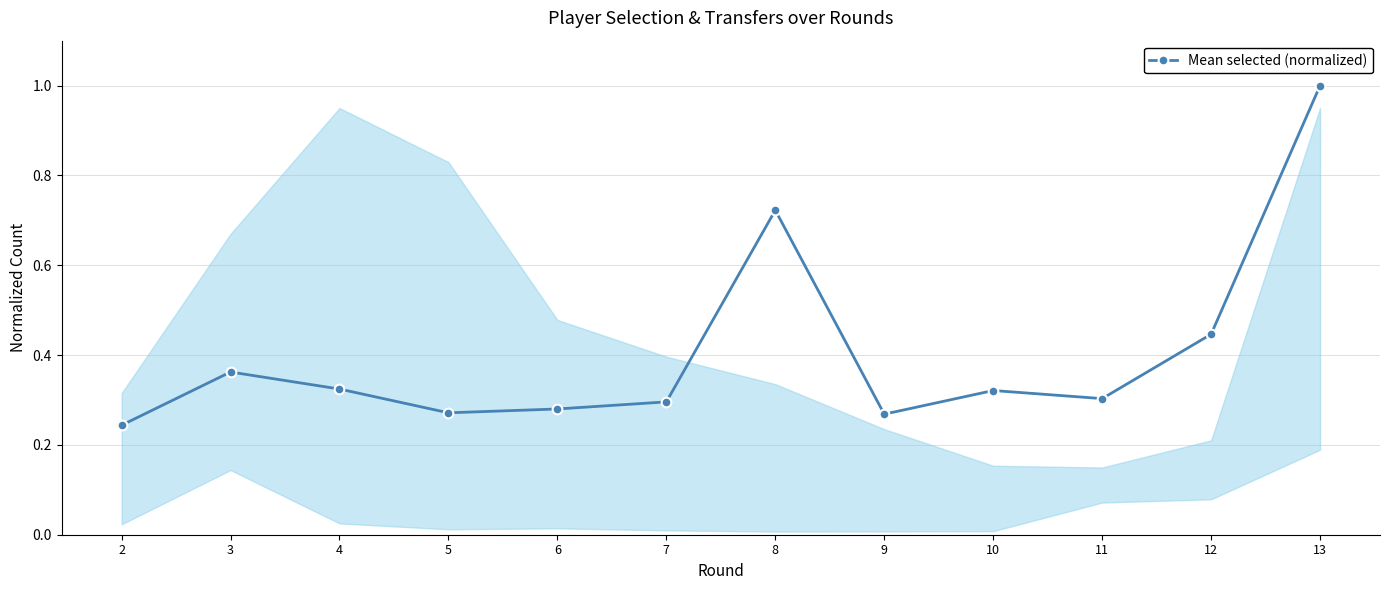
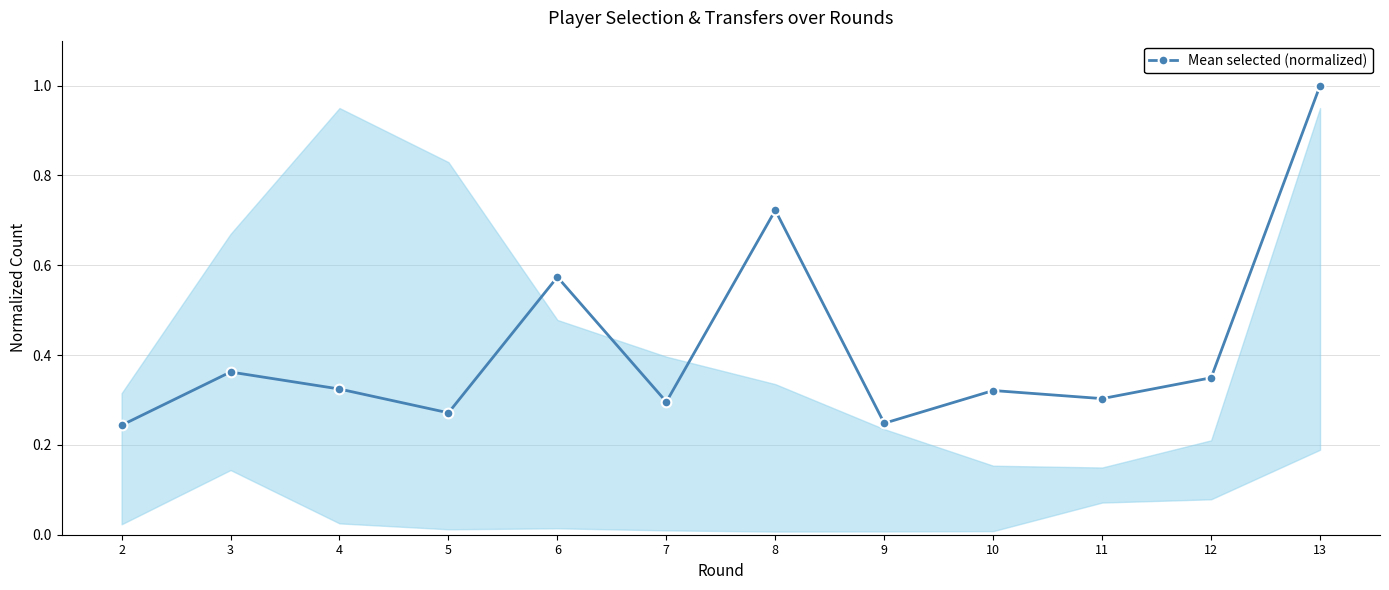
  {
    "Mean selected (normalized)": {
      "2": 0.24,
      "3": 0.36,
      "4": 0.32,
      "5": 0.27,
-     "6": 0.28,
+     "6": 0.57,
      "7": 0.30,
      "8": 0.72,
-     "9": 0.27,
+     "9": 0.25,
      "10": 0.32,
      "11": 0.30,
-     "12": 0.45,
+     "12": 0.35,
      "13": 1.00
    }
  }
